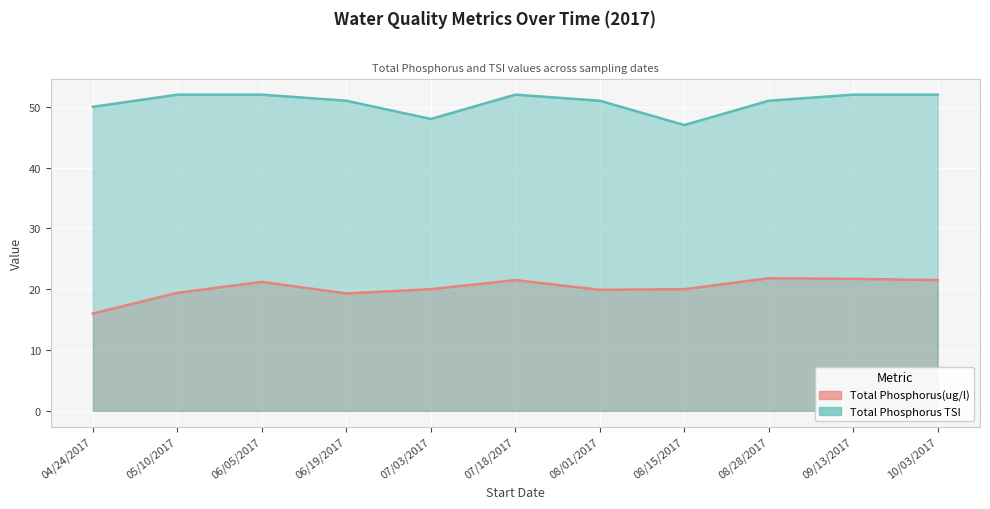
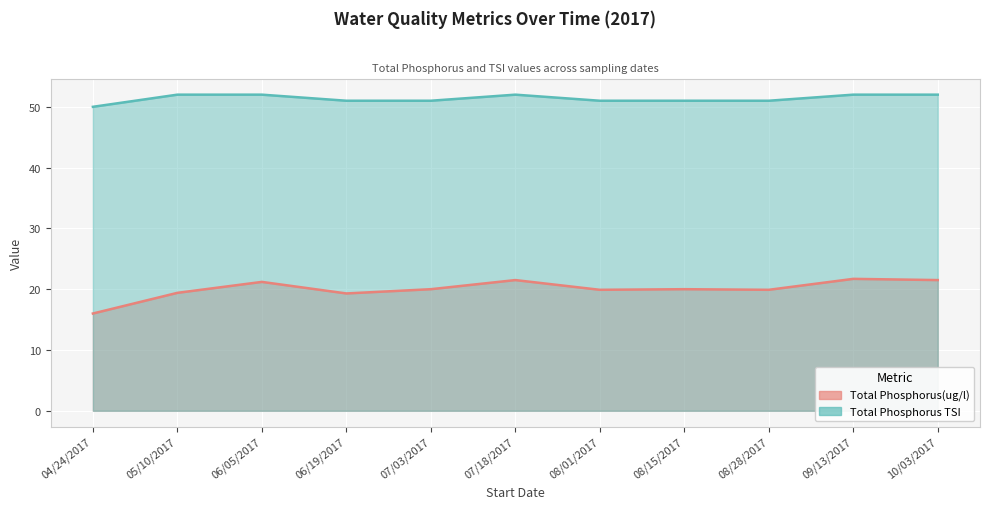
  {
    "Total Phosphorus(ug/l)": {
      "04/24/2017": 16,
      "05/10/2017": 19,
      "06/05/2017": 21,
      "06/19/2017": 19,
      "07/03/2017": 20,
      "07/18/2017": 22,
      "08/01/2017": 20,
      "08/15/2017": 20,
-     "08/28/2017": 22,
+     "08/28/2017": 20,
      "09/13/2017": 22,
      "10/03/2017": 22
    },
    "Total Phosphorus TSI": {
      "04/24/2017": 50,
      "05/10/2017": 52,
      "06/05/2017": 52,
      "06/19/2017": 51,
-     "07/03/2017": 48,
+     "07/03/2017": 51,
      "07/18/2017": 52,
      "08/01/2017": 51,
-     "08/15/2017": 47,
+     "08/15/2017": 51,
      "08/28/2017": 51,
      "09/13/2017": 52,
      "10/03/2017": 52
    }
  }
